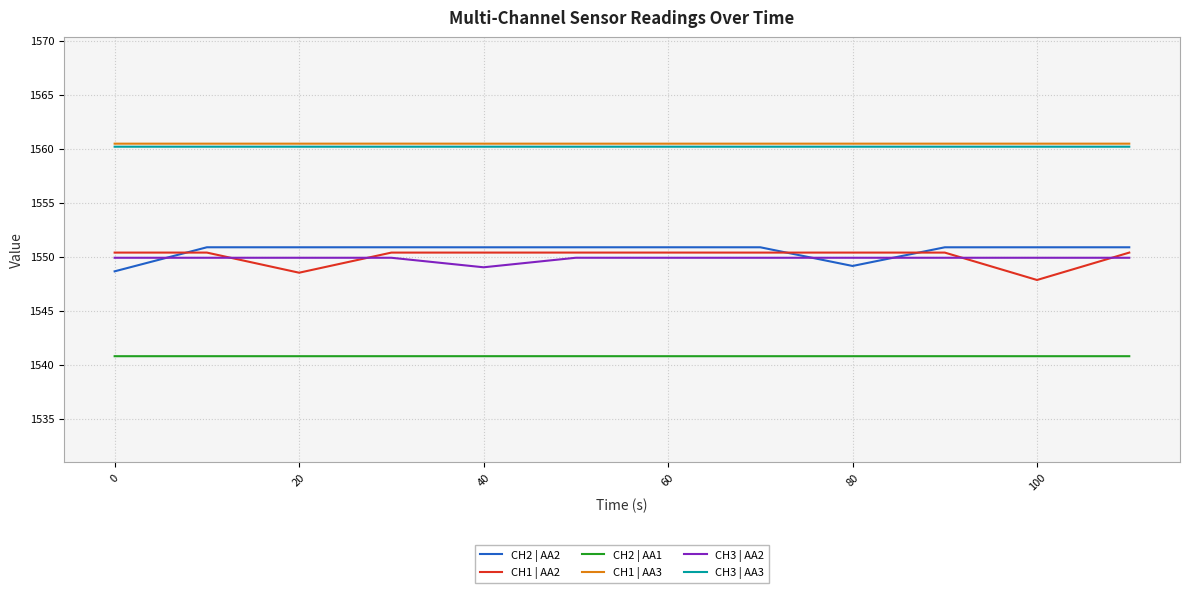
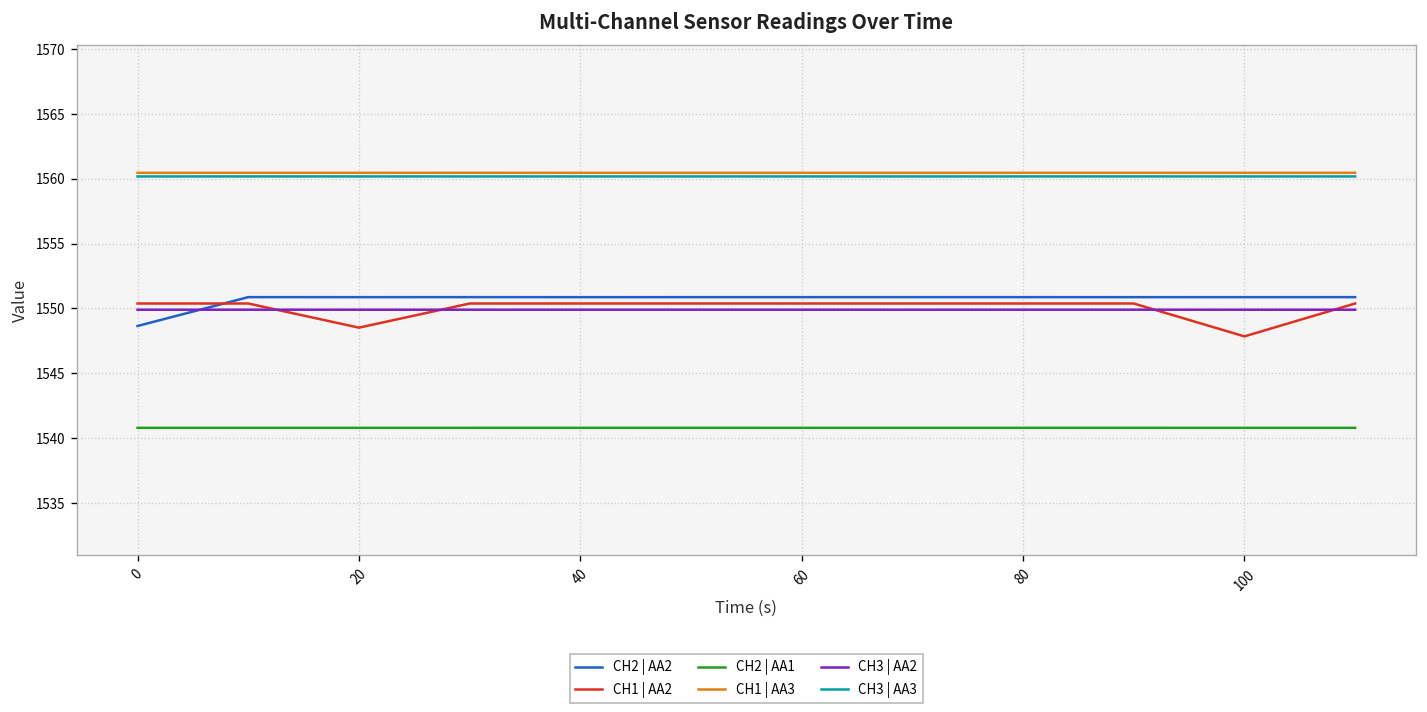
  {
    "CH2 | AA2": {
      "0": 1548.6,
      "20": 1550.9,
      "40": 1550.9,
      "60": 1550.9,
-     "80": 1549.1,
+     "80": 1550.9,
      "100": 1550.9
    },
    "CH1 | AA2": {
      "0": 1550.4,
      "20": 1548.5,
      "40": 1550.4,
      "60": 1550.4,
      "80": 1550.4,
      "100": 1547.8
    },
    "CH2 | AA1": {
      "0": 1540.8,
      "20": 1540.8,
      "40": 1540.8,
      "60": 1540.8,
      "80": 1540.8,
      "100": 1540.8
    },
    "CH1 | AA3": {
      "0": 1560.5,
      "20": 1560.5,
      "40": 1560.5,
      "60": 1560.5,
      "80": 1560.5,
      "100": 1560.5
    },
    "CH3 | AA2": {
      "0": 1549.9,
      "20": 1549.9,
-     "40": 1549.0,
+     "40": 1549.9,
      "60": 1549.9,
      "80": 1549.9,
      "100": 1549.9
    },
    "CH3 | AA3": {
      "0": 1560.2,
      "20": 1560.2,
      "40": 1560.2,
      "60": 1560.2,
      "80": 1560.2,
      "100": 1560.2
    }
  }
